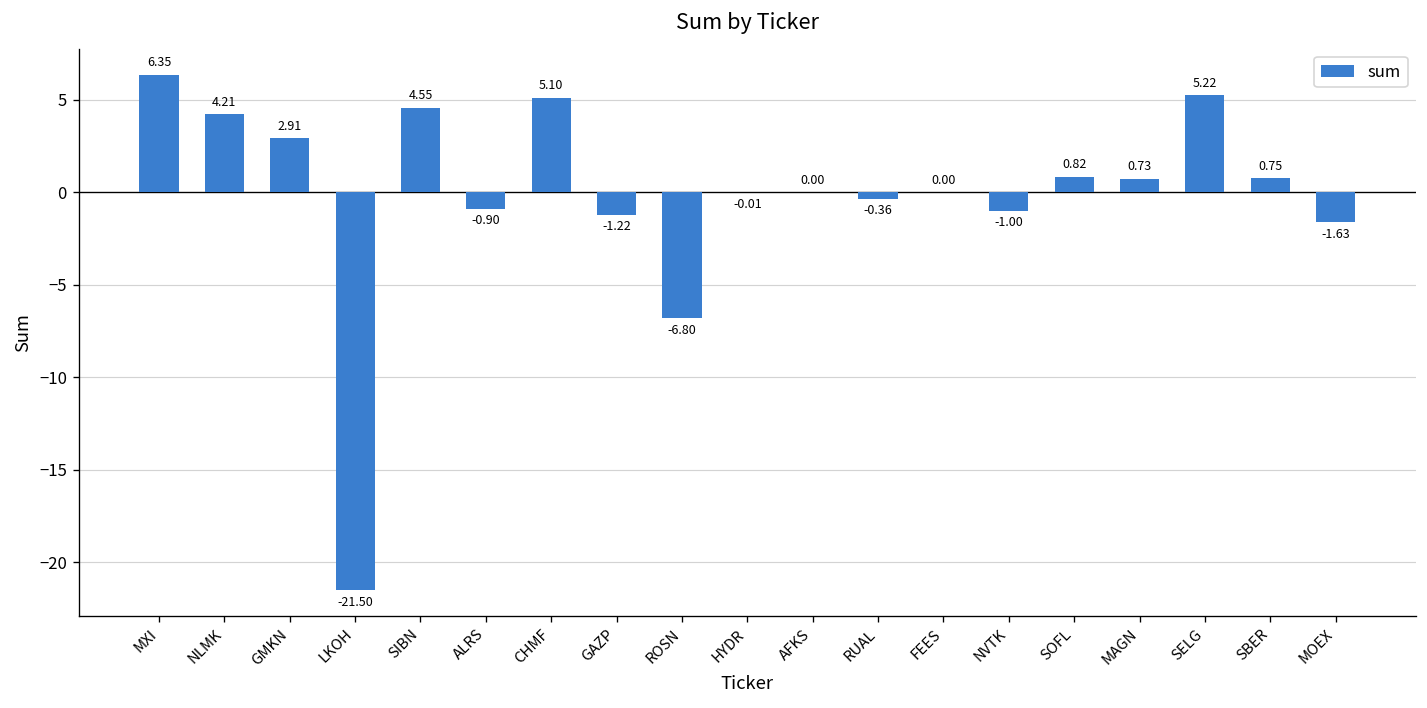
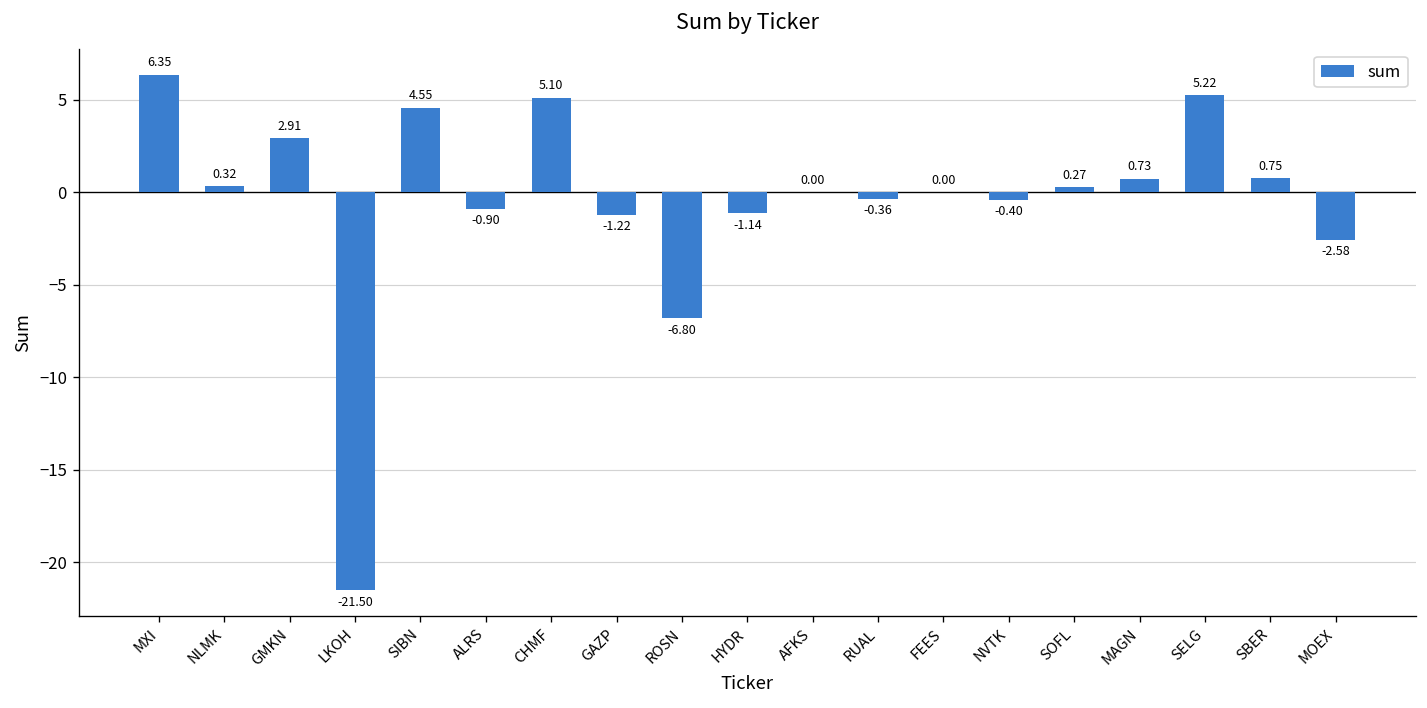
  {
    "MXI": 6.35,
-   "NLMK": 4.21,
+   "NLMK": 0.32,
    "GMKN": 2.91,
    "LKOH": -21.50,
    "SIBN": 4.55,
    "ALRS": -0.90,
    "CHMF": 5.10,
    "GAZP": -1.22,
    "ROSN": -6.80,
-   "HYDR": -0.01,
+   "HYDR": -1.14,
    "AFKS": 0.00,
    "RUAL": -0.36,
    "FEES": 0.00,
-   "NVTK": -1.00,
-   "SOFL": 0.82,
+   "NVTK": -0.40,
+   "SOFL": 0.27,
    "MAGN": 0.73,
    "SELG": 5.22,
    "SBER": 0.75,
-   "MOEX": -1.63
+   "MOEX": -2.58
  }
